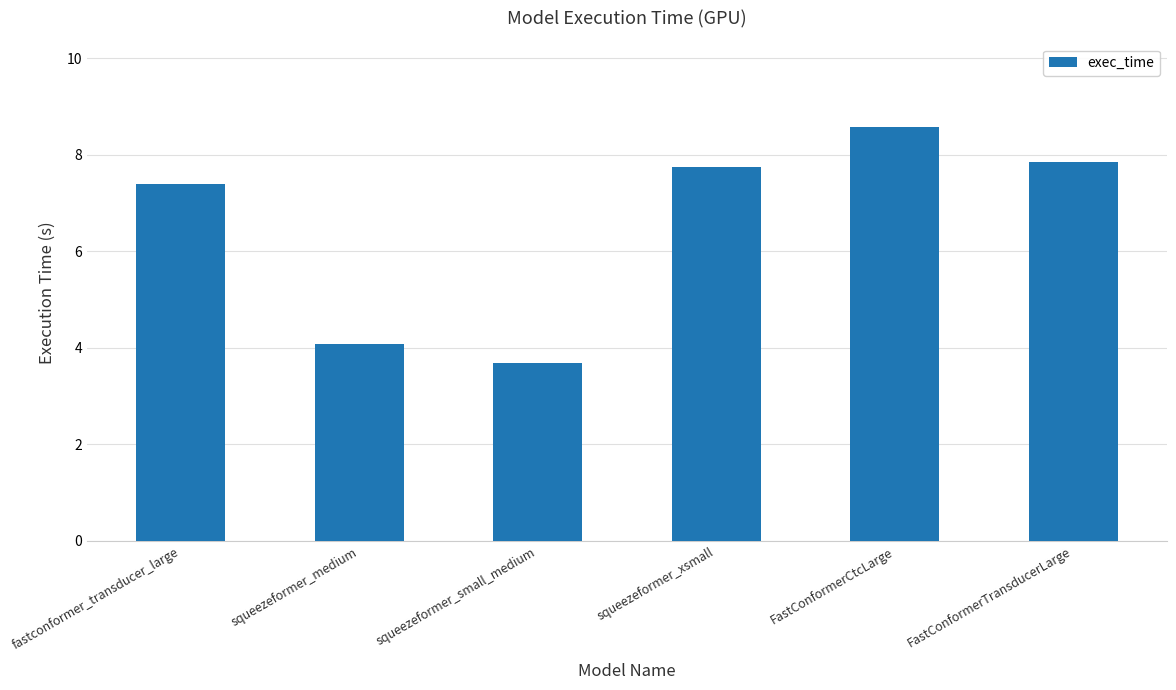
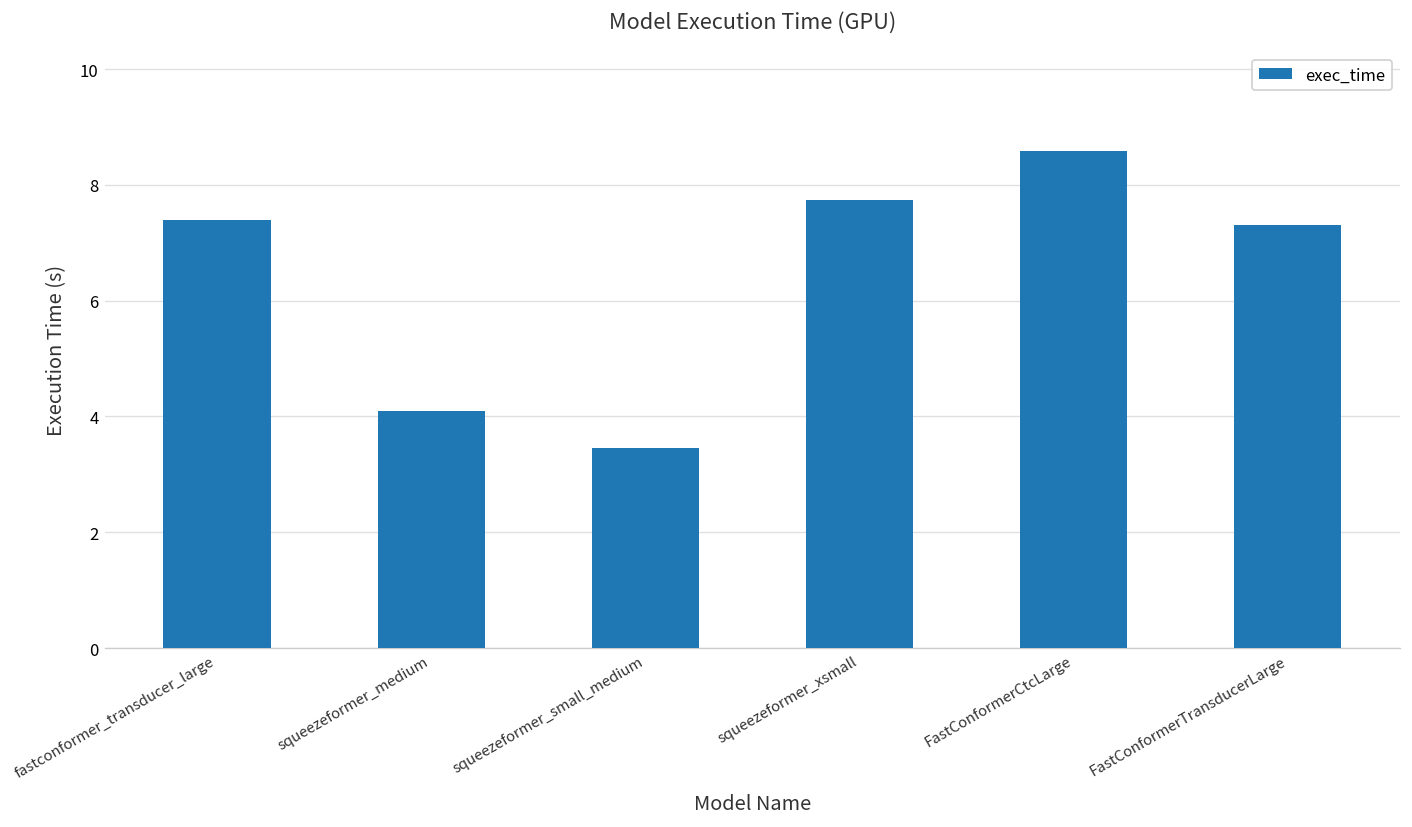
  {
    "fastconformer_transducer_large": 7.4,
    "squeezeformer_medium": 4.1,
-   "squeezeformer_small_medium": 3.7,
+   "squeezeformer_small_medium": 3.5,
    "squeezeformer_xsmall": 7.7,
    "FastConformerCtcLarge": 8.6,
-   "FastConformerTransducerLarge": 7.8
+   "FastConformerTransducerLarge": 7.3
  }
